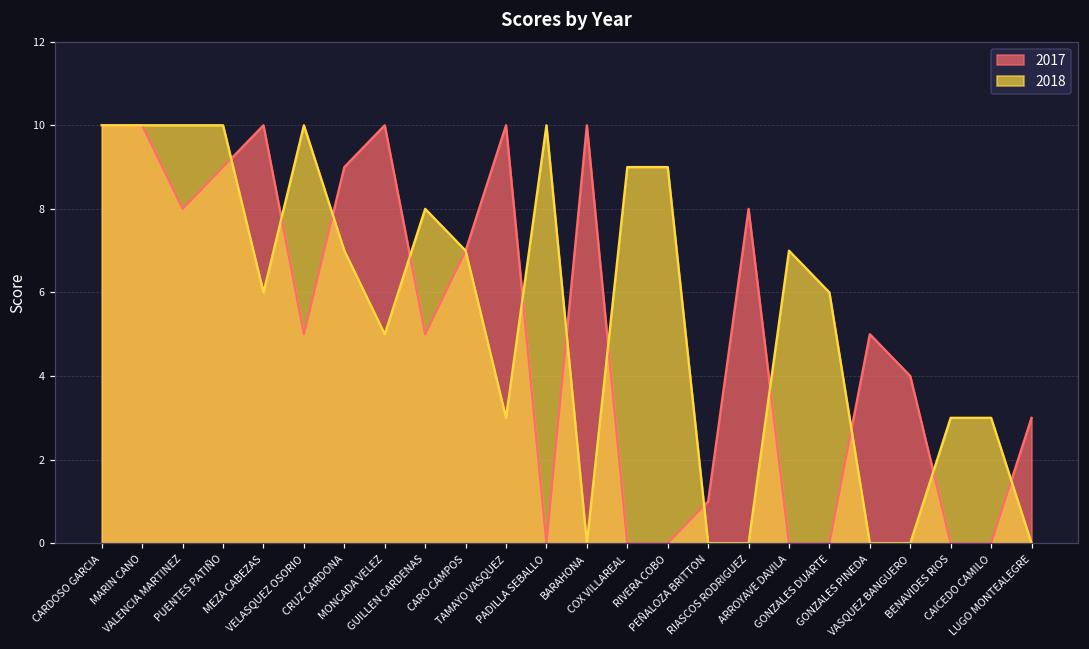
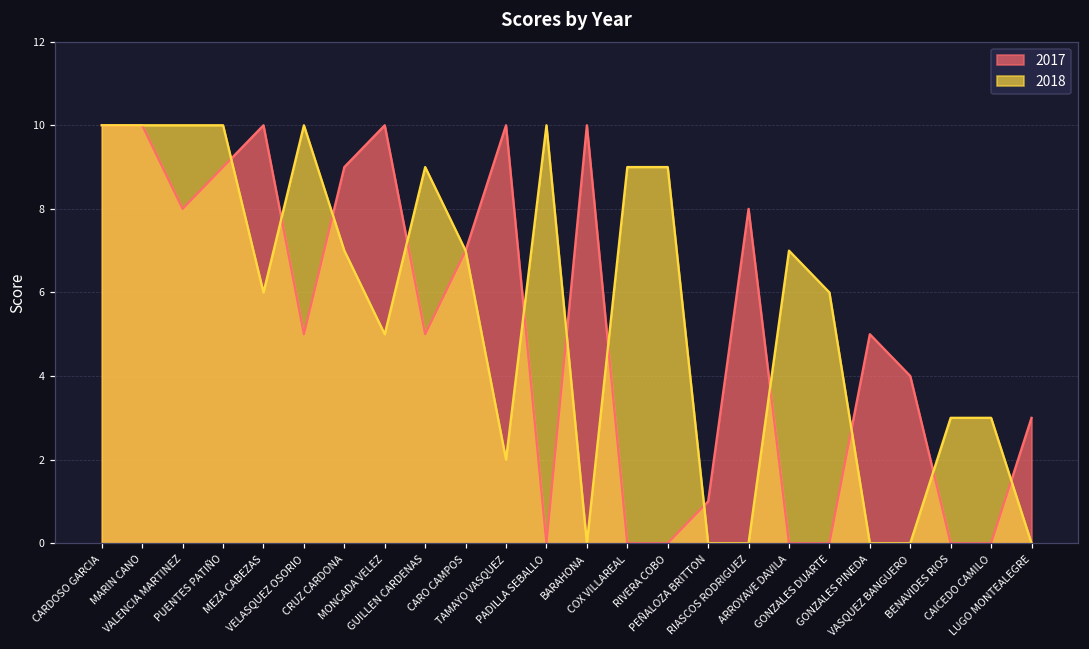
  {
    "2017": {
      "VALENCIA MARTINEZ": 8,
      "PUENTES PATIÑO": 9,
      "MEZA CABEZAS": 10,
      "VELASQUEZ OSORIO": 5,
      "CRUZ CARDONA": 9,
      "MONCADA VELEZ": 10,
      "GUILLEN CARDENAS": 5,
      "TAMAYO VASQUEZ": 10,
      "PADILLA SEBALLO": 0,
      "BARAHONA": 10,
      "COX VILLAREAL": 0,
      "RIVERA COBO": 0,
      "PEÑALOZA BRITTON": 1,
      "RIASCOS RODRIGUEZ": 8,
      "ARROYAVE DAVILA": 0,
      "GONZALES DUARTE": 0,
      "GONZALES PINEDA": 5,
      "VASQUEZ BANGUERO": 4,
      "BENAVIDES RIOS": 0,
      "CAICEDO CAMILO": 0,
      "LUGO MONTEALEGRE": 3
    },
    "2018": {
      "VALENCIA MARTINEZ": 10,
      "PUENTES PATIÑO": 10,
      "MEZA CABEZAS": 6,
      "VELASQUEZ OSORIO": 10,
      "CRUZ CARDONA": 7,
      "MONCADA VELEZ": 5,
-     "GUILLEN CARDENAS": 8,
-     "TAMAYO VASQUEZ": 3,
+     "GUILLEN CARDENAS": 9,
+     "TAMAYO VASQUEZ": 2,
      "PADILLA SEBALLO": 10,
      "BARAHONA": 0,
      "COX VILLAREAL": 9,
      "RIVERA COBO": 9,
      "PEÑALOZA BRITTON": 0,
      "RIASCOS RODRIGUEZ": 0,
      "ARROYAVE DAVILA": 7,
      "GONZALES DUARTE": 6,
      "GONZALES PINEDA": 0,
      "VASQUEZ BANGUERO": 0,
      "BENAVIDES RIOS": 3,
      "CAICEDO CAMILO": 3,
      "LUGO MONTEALEGRE": 0
    }
  }
